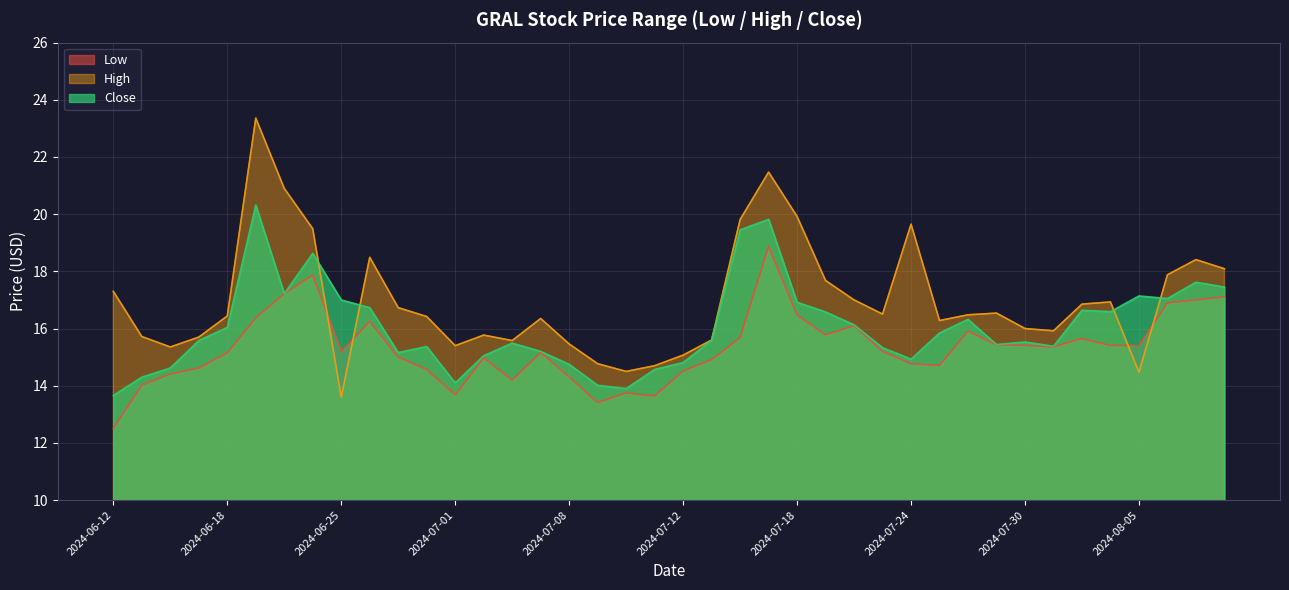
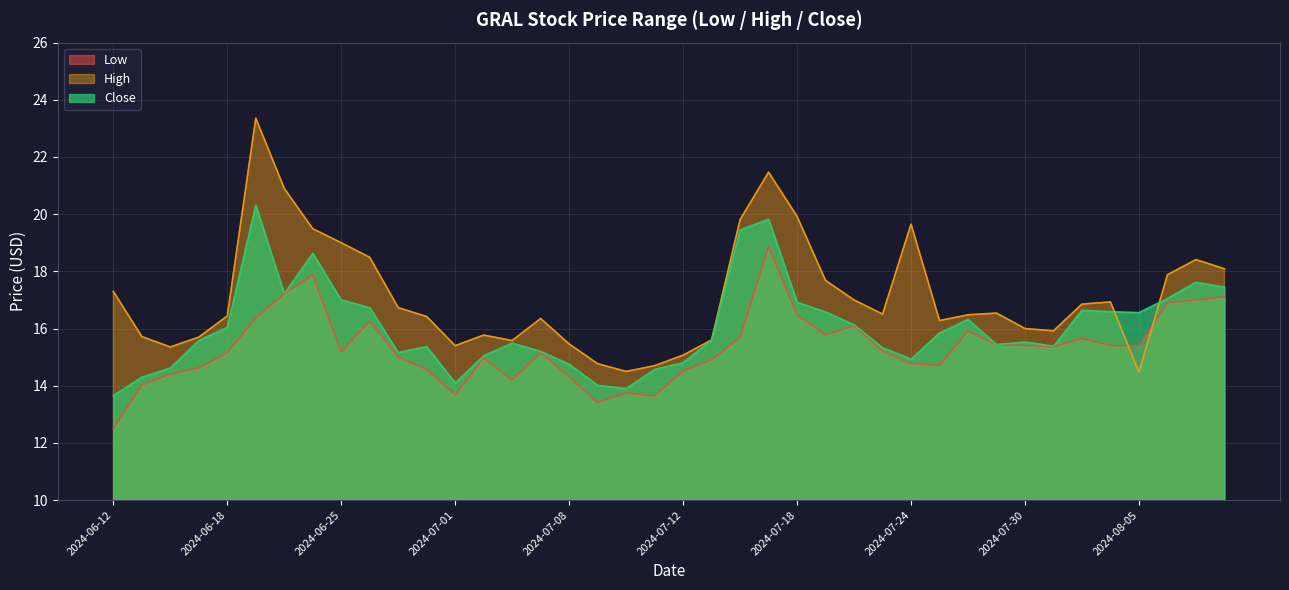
  {
    "Low": {
      "2024-06-12": 12.5,
      "2024-06-18": 15.1,
      "2024-06-25": 15.2,
      "2024-07-01": 13.7,
      "2024-07-08": 14.3,
      "2024-07-12": 14.5,
      "2024-07-18": 16.5,
      "2024-07-24": 14.8,
      "2024-07-30": 15.4,
      "2024-08-05": 15.4
    },
    "High": {
      "2024-06-12": 17.3,
      "2024-06-18": 16.4,
-     "2024-06-25": 13.6,
+     "2024-06-25": 19.0,
      "2024-07-01": 15.4,
      "2024-07-08": 15.5,
      "2024-07-12": 15.1,
      "2024-07-18": 19.9,
      "2024-07-24": 19.7,
      "2024-07-30": 16.0,
      "2024-08-05": 14.5
    },
    "Close": {
      "2024-06-12": 13.7,
      "2024-06-18": 16.0,
      "2024-06-25": 17.0,
      "2024-07-01": 14.1,
      "2024-07-08": 14.8,
      "2024-07-12": 14.8,
      "2024-07-18": 16.9,
      "2024-07-24": 14.9,
      "2024-07-30": 15.5,
-     "2024-08-05": 17.1
+     "2024-08-05": 16.6
    }
  }
